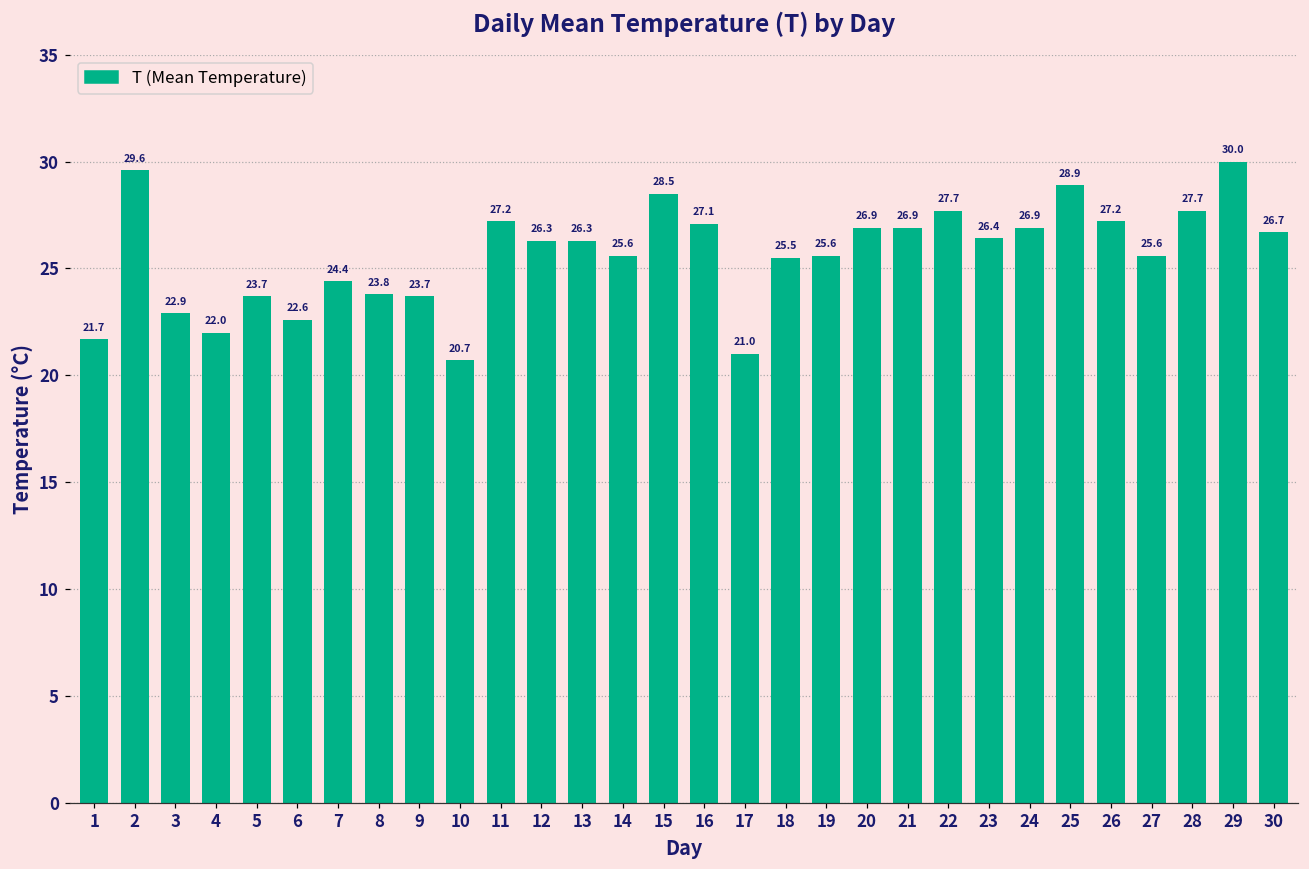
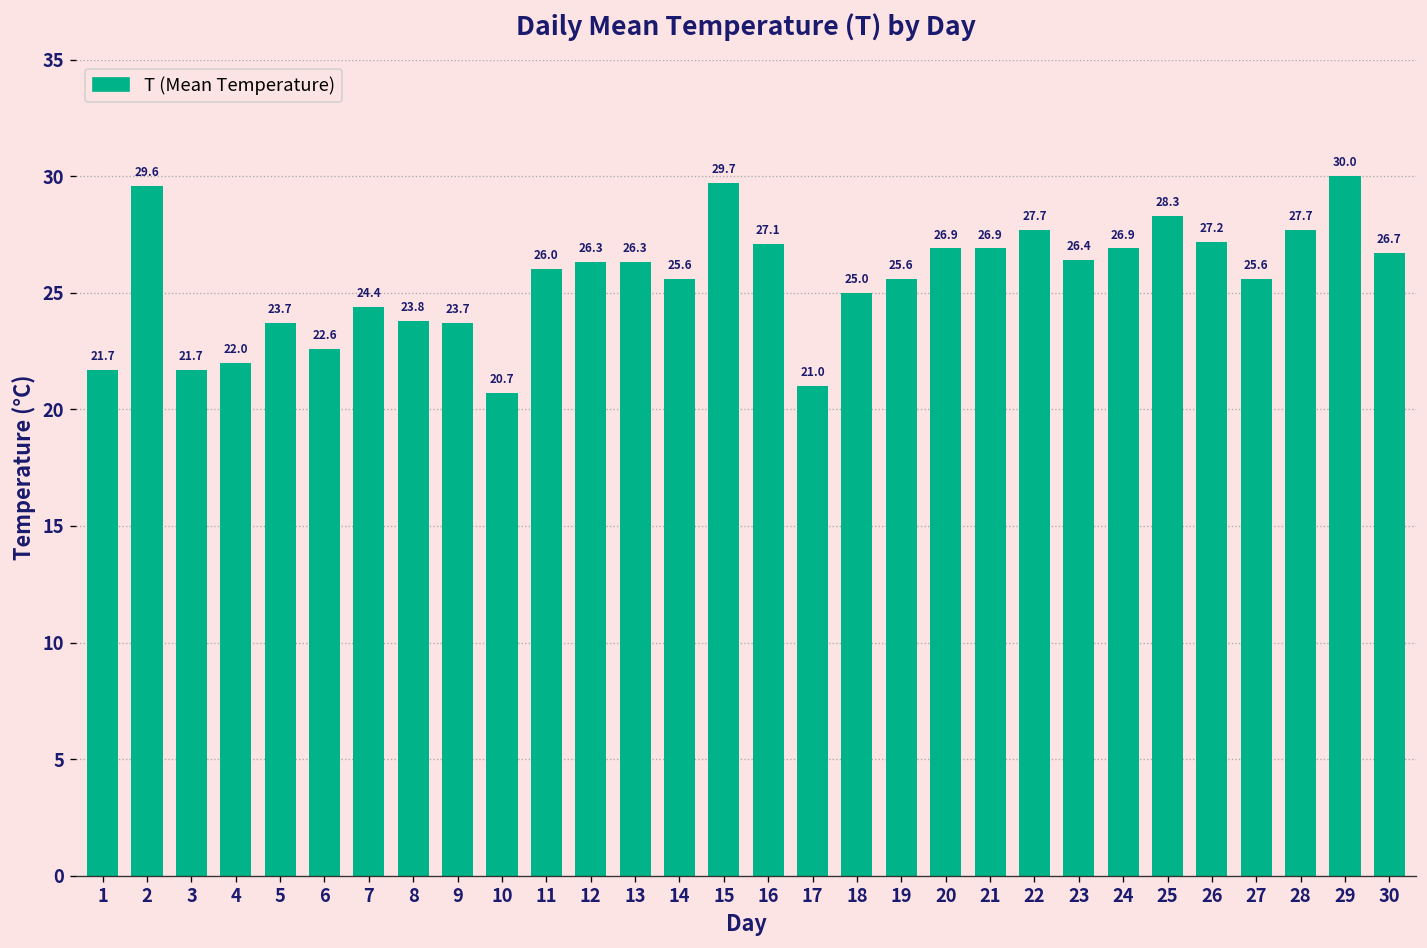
  {
    "1": 21.7,
    "2": 29.6,
-   "3": 22.9,
+   "3": 21.7,
    "4": 22.0,
    "5": 23.7,
    "6": 22.6,
    "7": 24.4,
    "8": 23.8,
    "9": 23.7,
    "10": 20.7,
-   "11": 27.2,
+   "11": 26.0,
    "12": 26.3,
    "13": 26.3,
    "14": 25.6,
-   "15": 28.5,
+   "15": 29.7,
    "16": 27.1,
    "17": 21.0,
-   "18": 25.5,
+   "18": 25.0,
    "19": 25.6,
    "20": 26.9,
    "21": 26.9,
    "22": 27.7,
    "23": 26.4,
    "24": 26.9,
-   "25": 28.9,
+   "25": 28.3,
    "26": 27.2,
    "27": 25.6,
    "28": 27.7,
    "29": 30.0,
    "30": 26.7
  }
